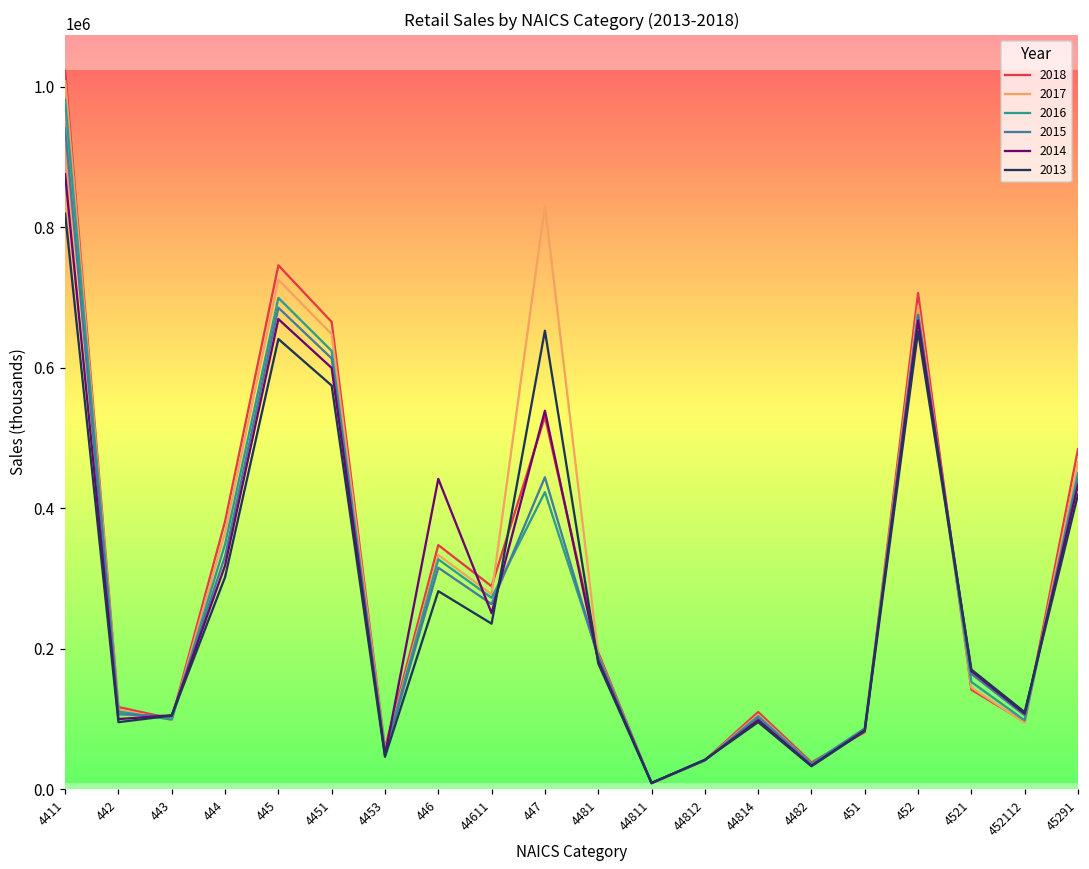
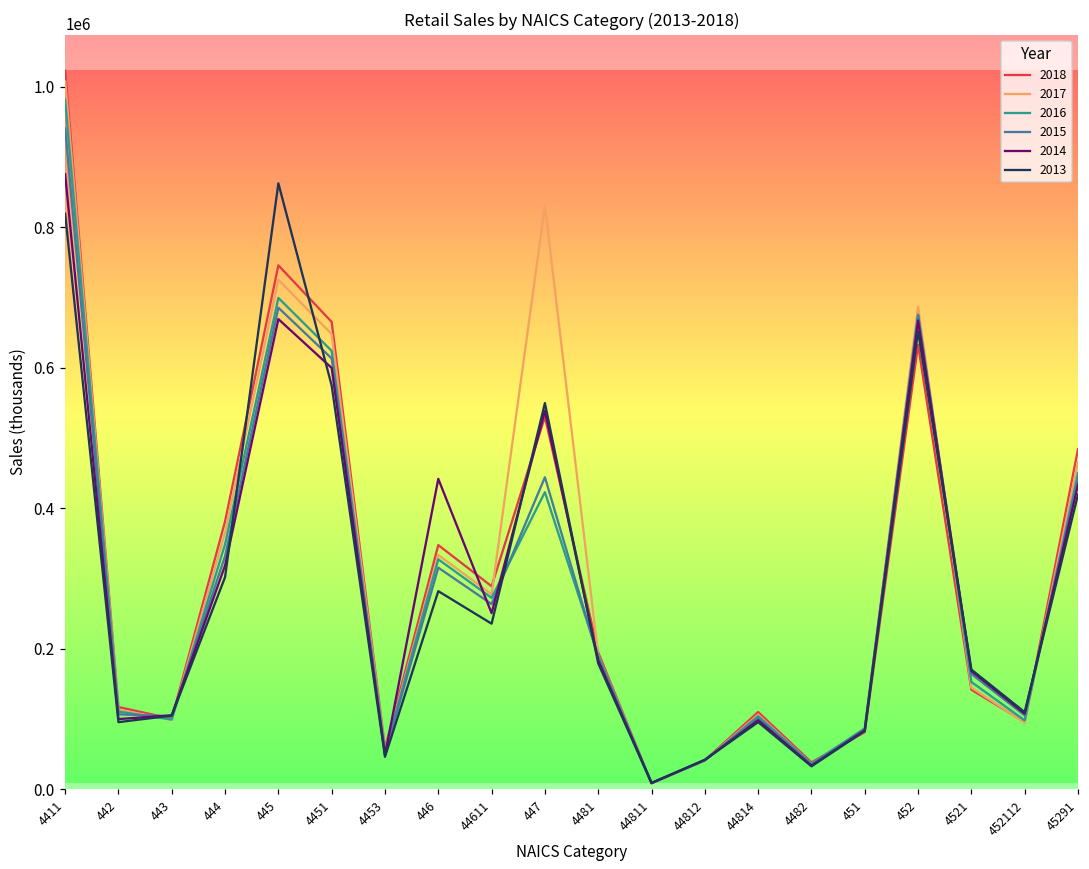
  {
    "2018": {
      "4411": 1020000,
      "444": 380000,
      "445": 750000,
      "4451": 670000,
      "446": 350000,
      "44611": 290000,
      "447": 530000,
-     "452": 710000,
+     "452": 630000,
      "45291": 480000
    },
    "2017": {
      "4411": 1010000,
      "444": 370000,
      "445": 730000,
      "4451": 650000,
      "446": 330000,
      "44611": 280000,
      "447": 830000,
      "452": 690000,
      "45291": 470000
    },
    "2014": {
      "4411": 880000,
      "442": 100000,
      "444": 320000,
      "445": 670000,
      "4451": 600000,
      "446": 440000,
      "44611": 250000,
      "447": 540000,
      "4481": 180000,
      "452": 670000,
      "45291": 430000
    },
    "2013": {
      "4411": 820000,
      "442": 100000,
      "444": 300000,
-     "445": 640000,
+     "445": 860000,
      "4451": 570000,
      "446": 280000,
      "44611": 240000,
-     "447": 650000,
+     "447": 550000,
      "4481": 180000,
      "452": 650000,
      "45291": 420000
    }
  }
